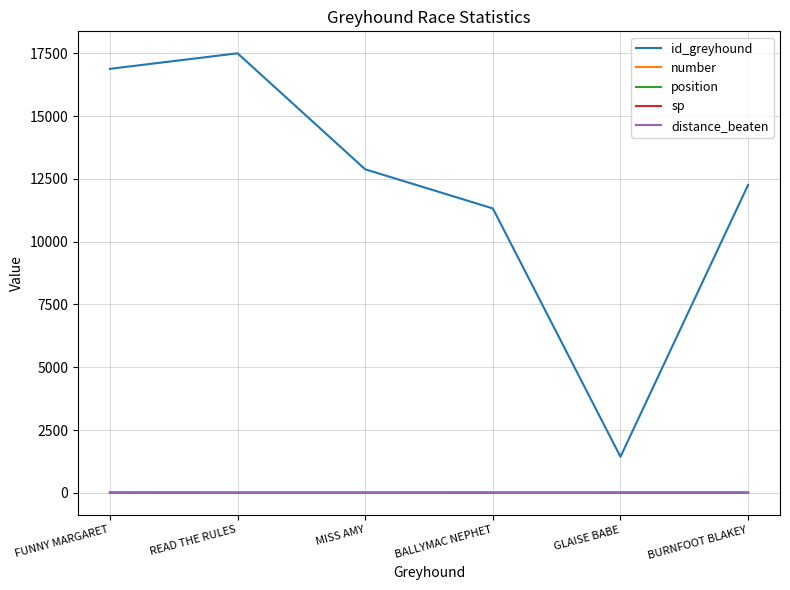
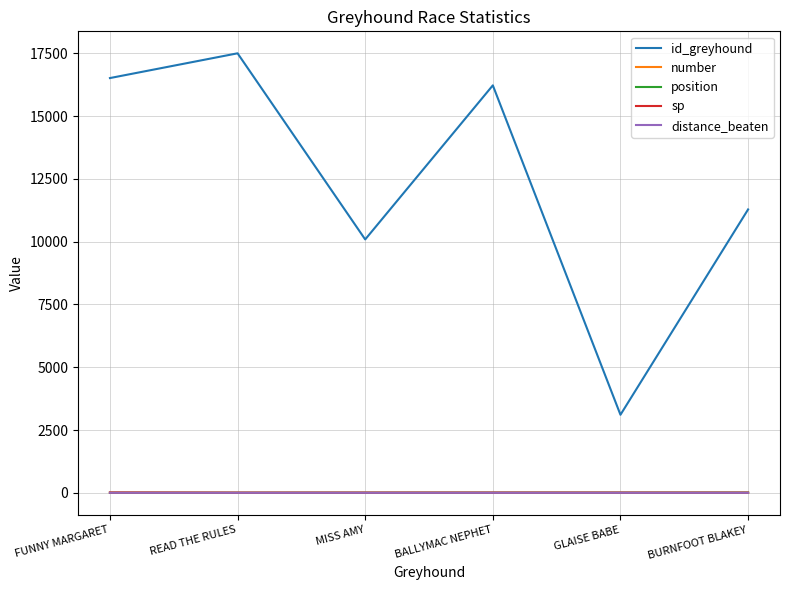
  {
    "id_greyhound": {
-     "FUNNY MARGARET": 16900,
+     "FUNNY MARGARET": 16500,
      "READ THE RULES": 17500,
-     "MISS AMY": 12900,
-     "BALLYMAC NEPHET": 11300,
-     "GLAISE BABE": 1400,
-     "BURNFOOT BLAKEY": 12300
+     "MISS AMY": 10100,
+     "BALLYMAC NEPHET": 16200,
+     "GLAISE BABE": 3100,
+     "BURNFOOT BLAKEY": 11300
    }
  }
